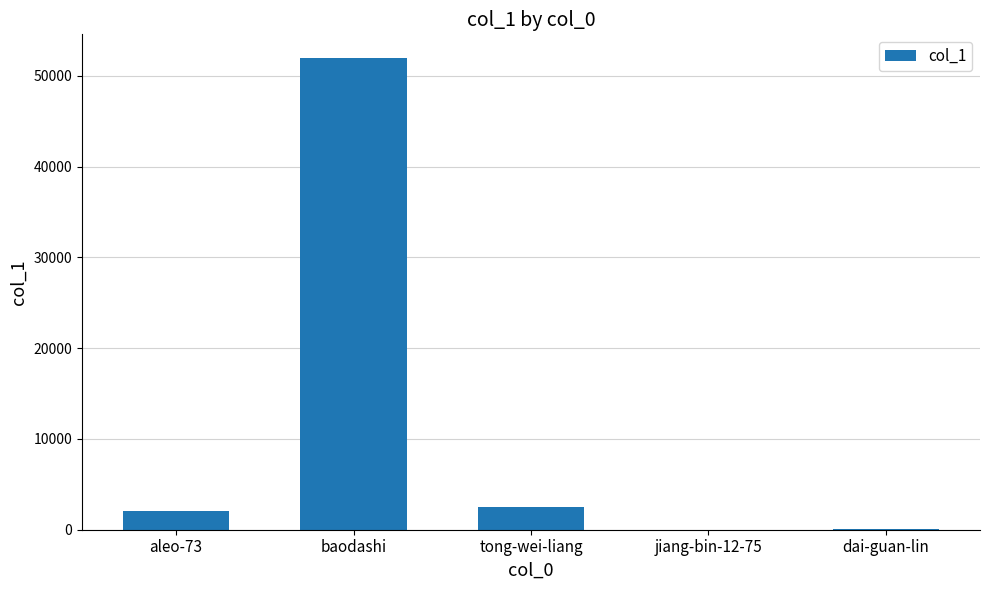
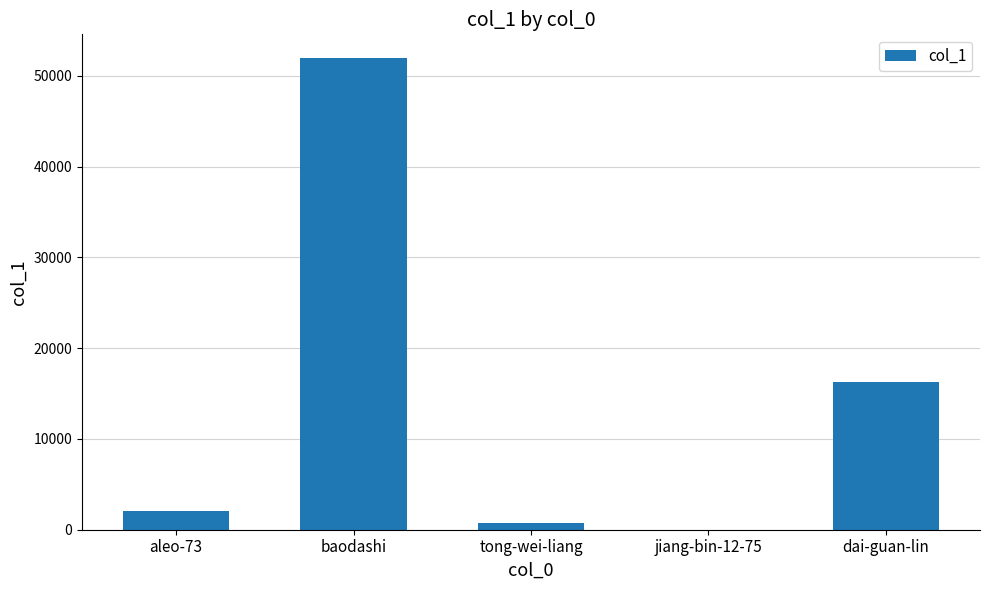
  {
    "aleo-73": 2000,
    "baodashi": 52000,
-   "tong-wei-liang": 3000,
+   "tong-wei-liang": 1000,
    "jiang-bin-12-75": 0,
-   "dai-guan-lin": 0
+   "dai-guan-lin": 16000
  }
